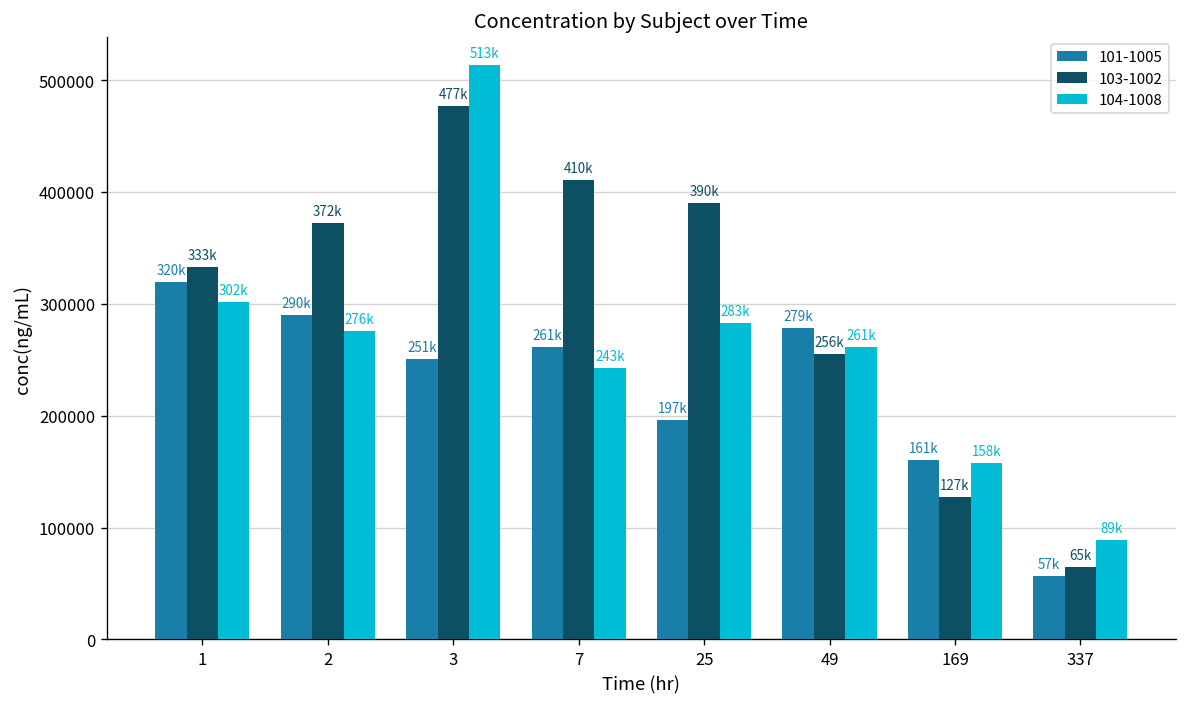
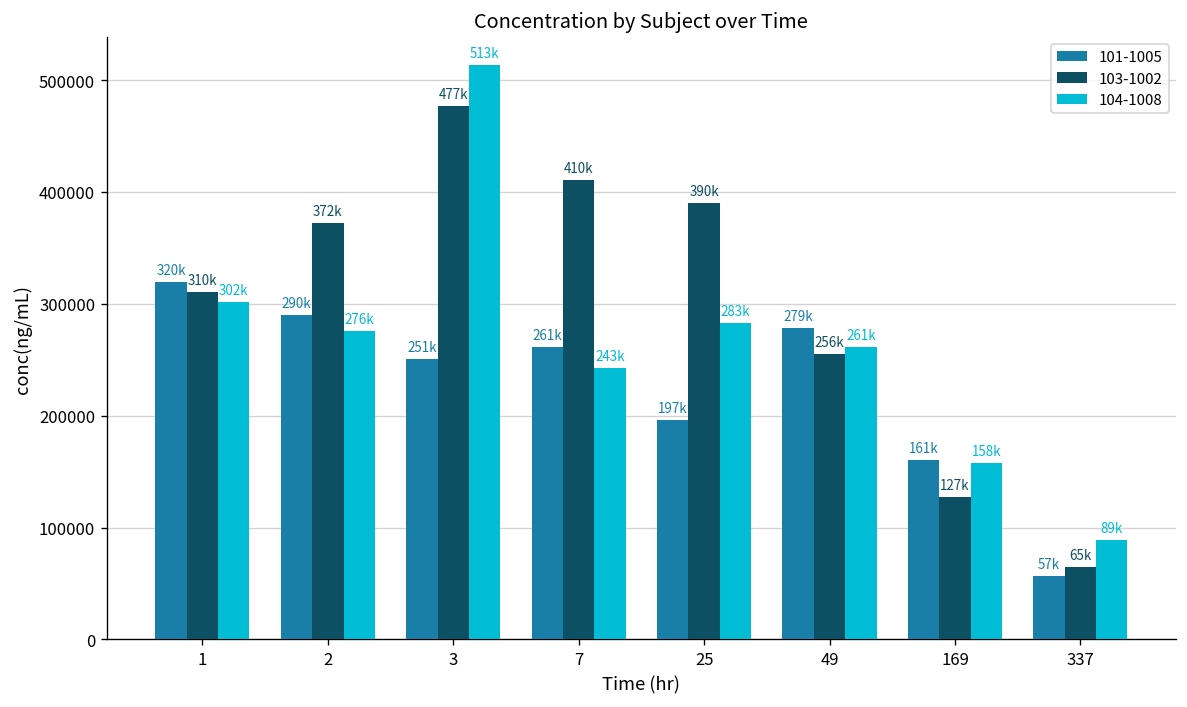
  {
    "101-1005": {
      "1": "320k",
      "2": "290k",
      "3": "251k",
      "7": "261k",
      "25": "197k",
      "49": "279k",
      "169": "161k",
      "337": "57k"
    },
    "103-1002": {
-     "1": "333k",
+     "1": "310k",
      "2": "372k",
      "3": "477k",
      "7": "410k",
      "25": "390k",
      "49": "256k",
      "169": "127k",
      "337": "65k"
    },
    "104-1008": {
      "1": "302k",
      "2": "276k",
      "3": "513k",
      "7": "243k",
      "25": "283k",
      "49": "261k",
      "169": "158k",
      "337": "89k"
    }
  }
